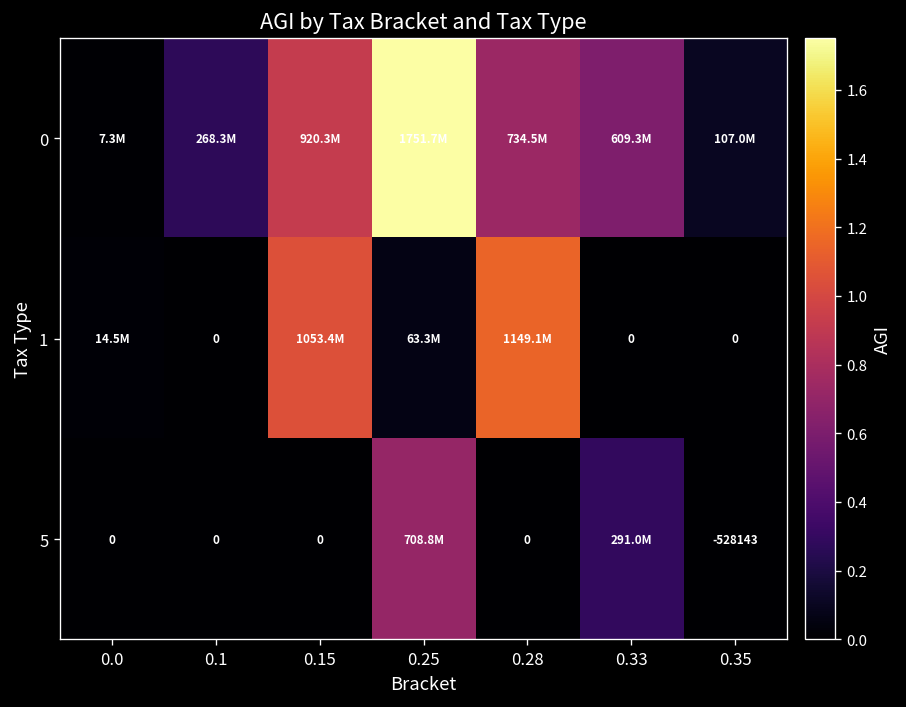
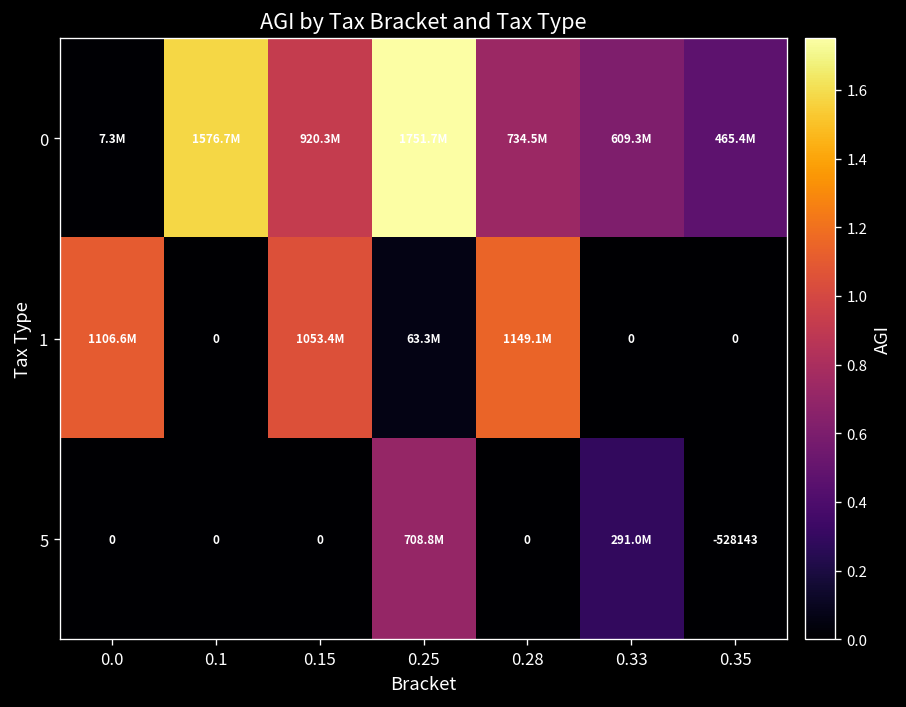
  {
    "0": {
      "0.0": "7.3M",
-     "0.1": "268.3M",
+     "0.1": "1576.7M",
      "0.15": "920.3M",
      "0.25": "1751.7M",
      "0.28": "734.5M",
      "0.33": "609.3M",
-     "0.35": "107.0M"
+     "0.35": "465.4M"
    },
    "1": {
-     "0.0": "14.5M",
+     "0.0": "1106.6M",
      "0.1": "0",
      "0.15": "1053.4M",
      "0.25": "63.3M",
      "0.28": "1149.1M",
      "0.33": "0",
      "0.35": "0"
    },
    "5": {
      "0.0": "0",
      "0.1": "0",
      "0.15": "0",
      "0.25": "708.8M",
      "0.28": "0",
      "0.33": "291.0M",
      "0.35": "-528143"
    }
  }
